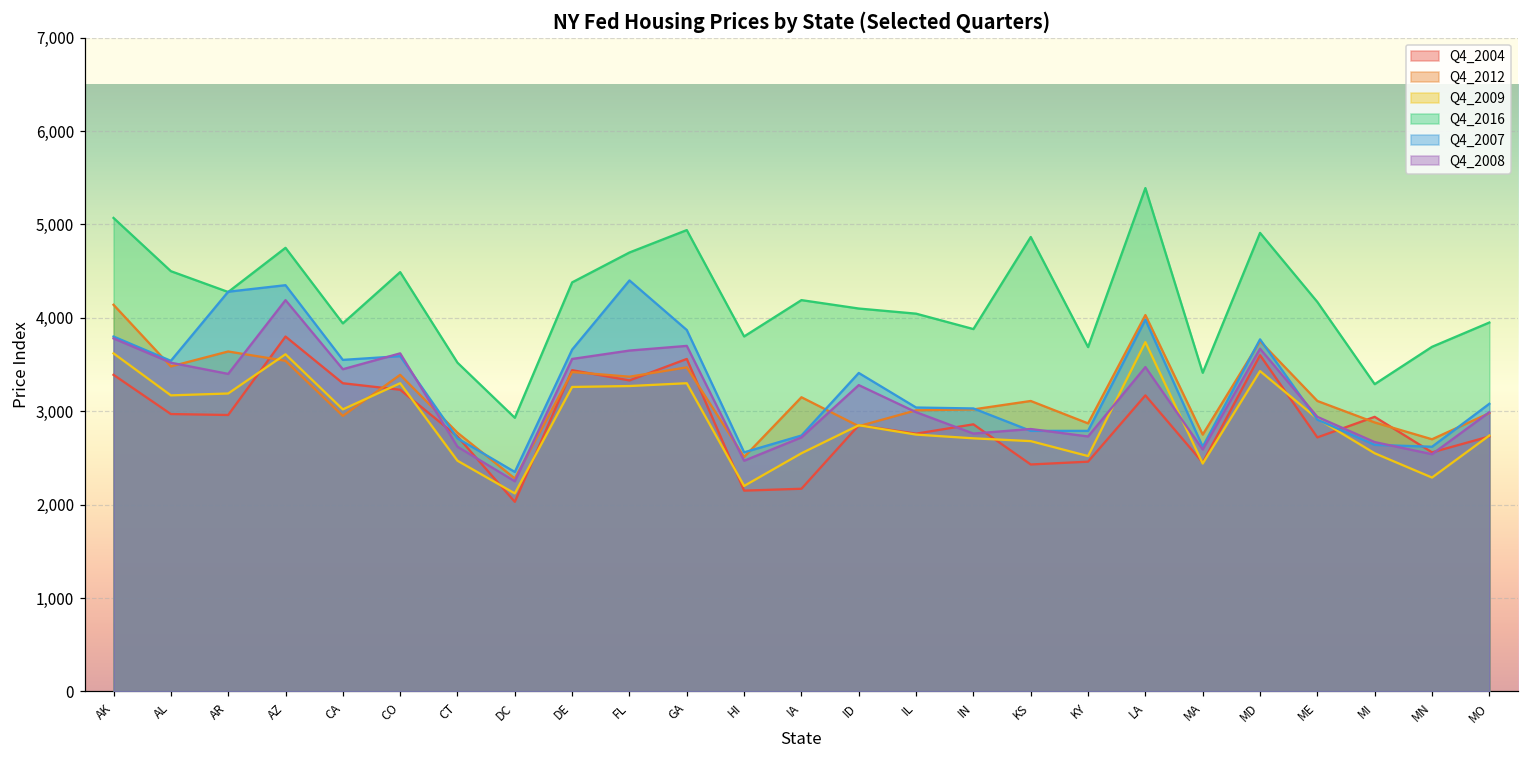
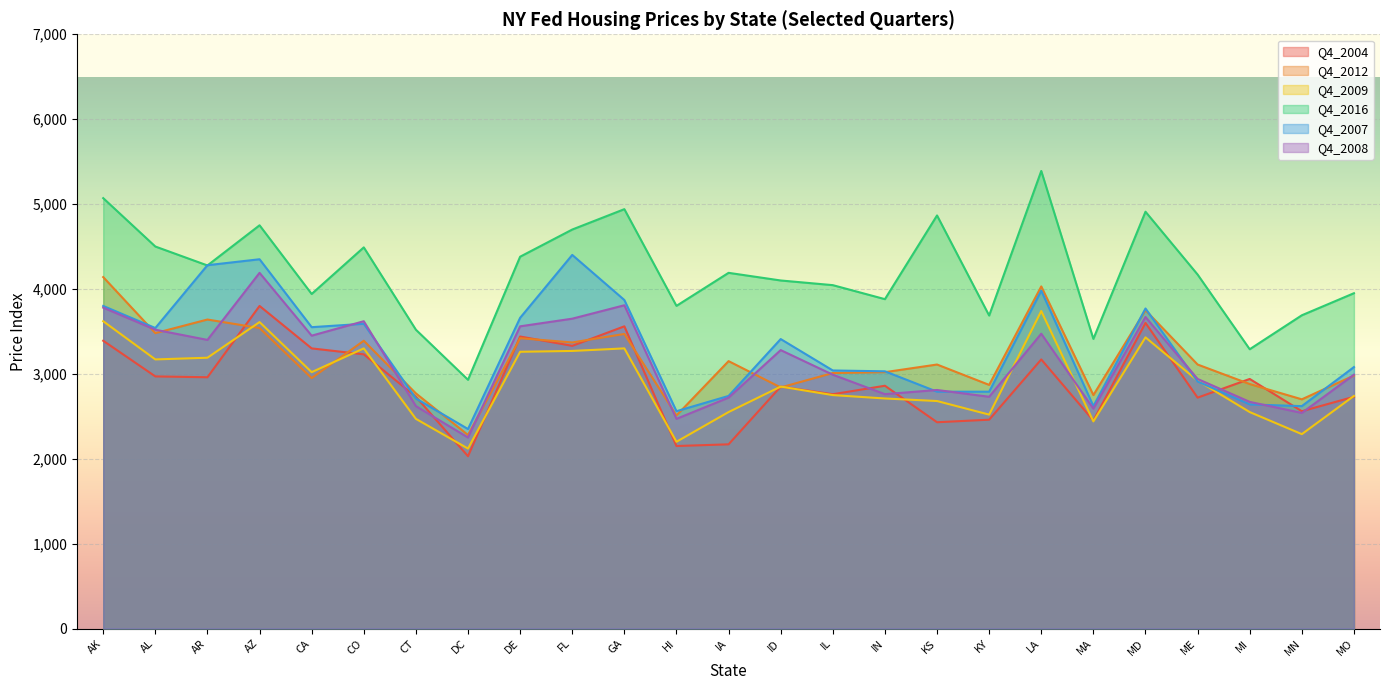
  {
    "Q4_2016": {
      "AK": "5,100",
      "AL": "4,500",
      "AZ": "4,800",
      "CA": "3,900",
      "CO": "4,500",
      "CT": "3,500",
      "DC": "2,900",
      "DE": "4,400",
      "FL": "4,700",
      "GA": "4,900",
      "HI": "3,800",
      "IA": "4,200",
      "ID": "4,100",
      "IL": "4,000",
      "IN": "3,900",
      "KS": "4,900",
      "KY": "3,700",
      "LA": "5,400",
      "MA": "3,400",
      "MD": "4,900",
      "ME": "4,200",
      "MI": "3,300",
      "MN": "3,700",
      "MO": "4,000"
    },
    "Q4_2007": {
      "AZ": "4,400",
      "CA": "3,600",
      "CO": "3,600",
      "DC": "2,400",
      "DE": "3,700",
      "FL": "4,400",
      "GA": "3,900",
      "HI": "2,600",
      "ID": "3,400",
      "KY": "2,800",
      "LA": "4,000",
      "MA": "2,600",
      "MN": "2,600",
      "MO": "3,100"
    },
    "Q4_2008": {
      "AR": "3,400",
      "AZ": "4,200",
      "CA": "3,500",
      "CO": "3,600",
      "CT": "2,600",
      "DE": "3,600",
      "FL": "3,700",
-     "GA": "3,700",
+     "GA": "3,800",
      "HI": "2,500",
      "ID": "3,300",
      "IN": "2,800",
      "KY": "2,700",
      "LA": "3,500",
      "MA": "2,600",
      "MD": "3,700"
    }
  }
